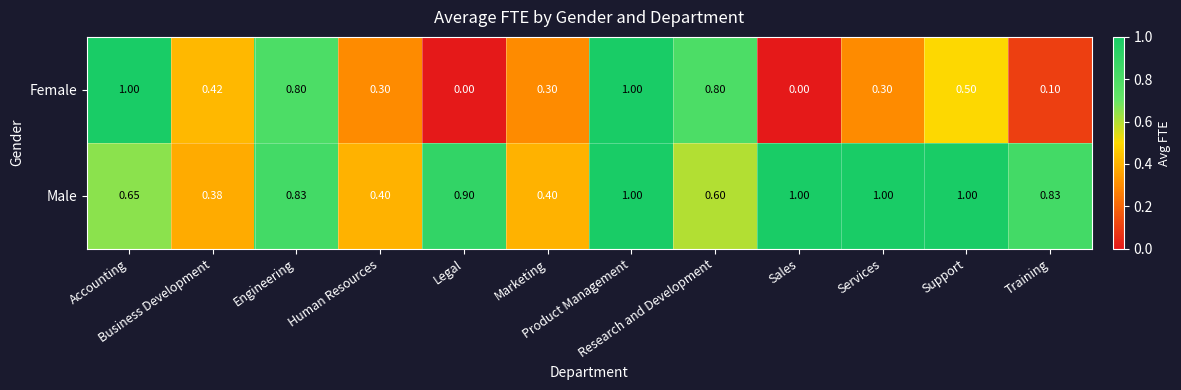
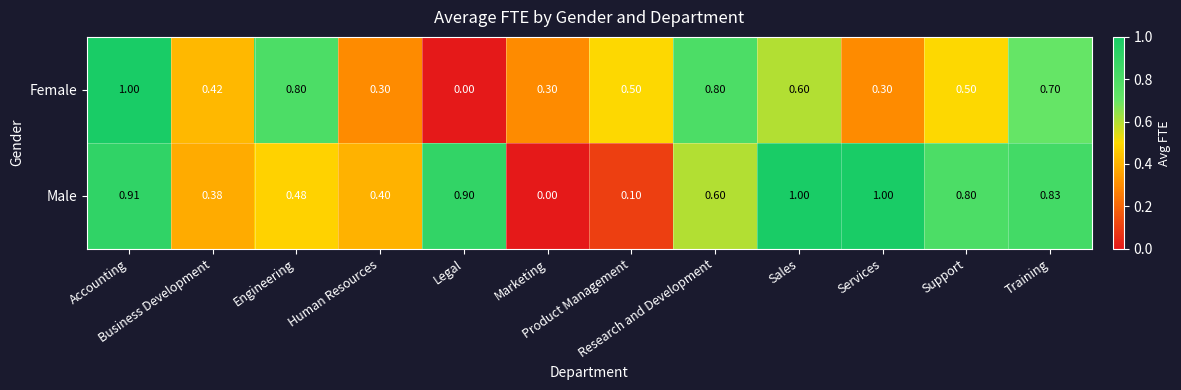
  {
    "Female": {
      "Accounting": 1.00,
      "Business Development": 0.42,
      "Engineering": 0.80,
      "Human Resources": 0.30,
      "Legal": 0.00,
      "Marketing": 0.30,
-     "Product Management": 1.00,
+     "Product Management": 0.50,
      "Research and Development": 0.80,
-     "Sales": 0.00,
+     "Sales": 0.60,
      "Services": 0.30,
      "Support": 0.50,
-     "Training": 0.10
+     "Training": 0.70
    },
    "Male": {
-     "Accounting": 0.65,
+     "Accounting": 0.91,
      "Business Development": 0.38,
-     "Engineering": 0.83,
+     "Engineering": 0.48,
      "Human Resources": 0.40,
      "Legal": 0.90,
-     "Marketing": 0.40,
-     "Product Management": 1.00,
+     "Marketing": 0.00,
+     "Product Management": 0.10,
      "Research and Development": 0.60,
      "Sales": 1.00,
      "Services": 1.00,
-     "Support": 1.00,
+     "Support": 0.80,
      "Training": 0.83
    }
  }
